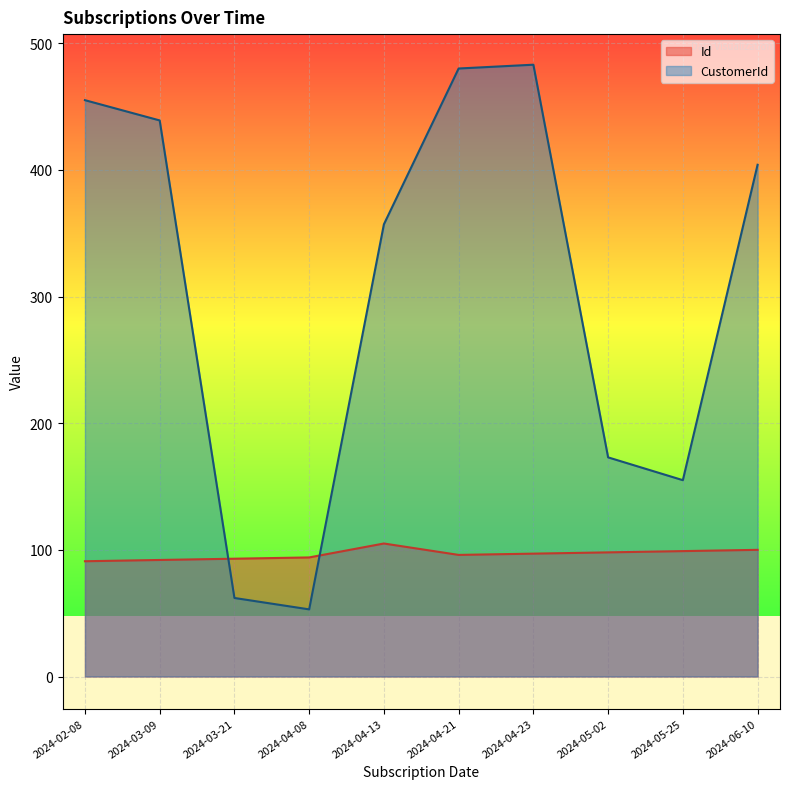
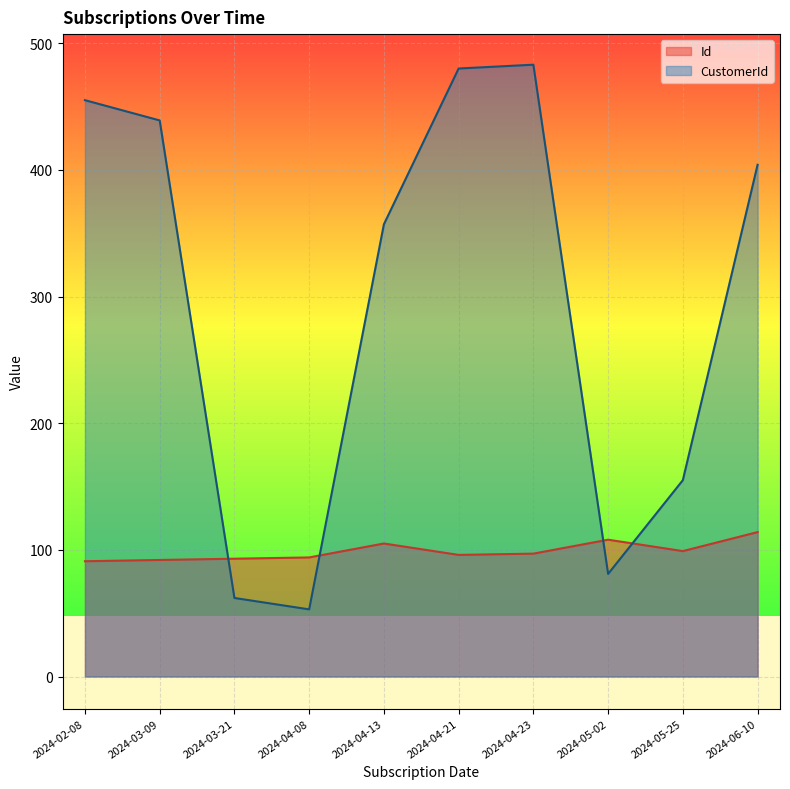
  {
    "Id": {
      "2024-02-08": 91,
      "2024-03-09": 92,
      "2024-03-21": 93,
      "2024-04-08": 94,
      "2024-04-13": 105,
      "2024-04-21": 96,
      "2024-04-23": 97,
-     "2024-05-02": 98,
+     "2024-05-02": 108,
      "2024-05-25": 99,
-     "2024-06-10": 100
+     "2024-06-10": 114
    },
    "CustomerId": {
      "2024-02-08": 455,
      "2024-03-09": 439,
      "2024-03-21": 62,
      "2024-04-08": 53,
      "2024-04-13": 357,
      "2024-04-21": 480,
      "2024-04-23": 483,
-     "2024-05-02": 173,
+     "2024-05-02": 81,
      "2024-05-25": 155,
      "2024-06-10": 404
    }
  }
